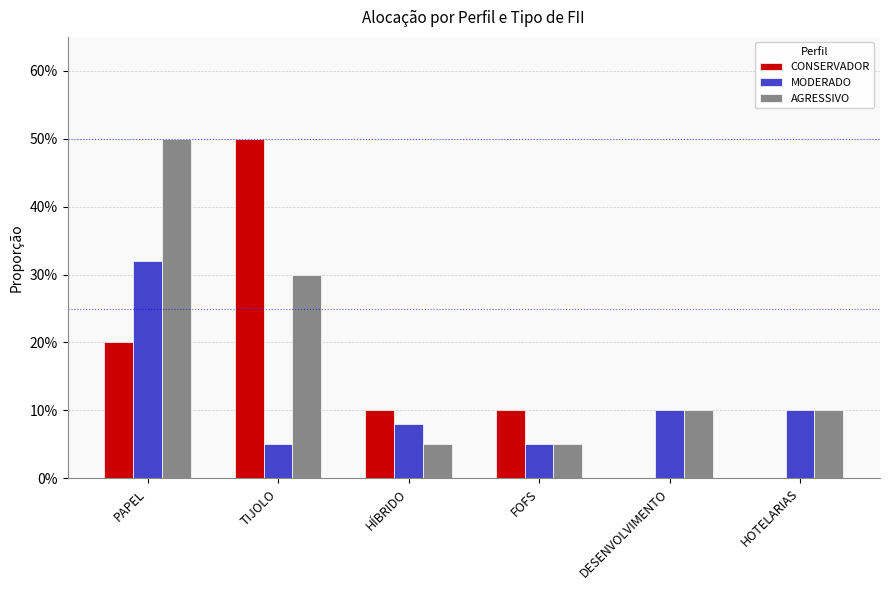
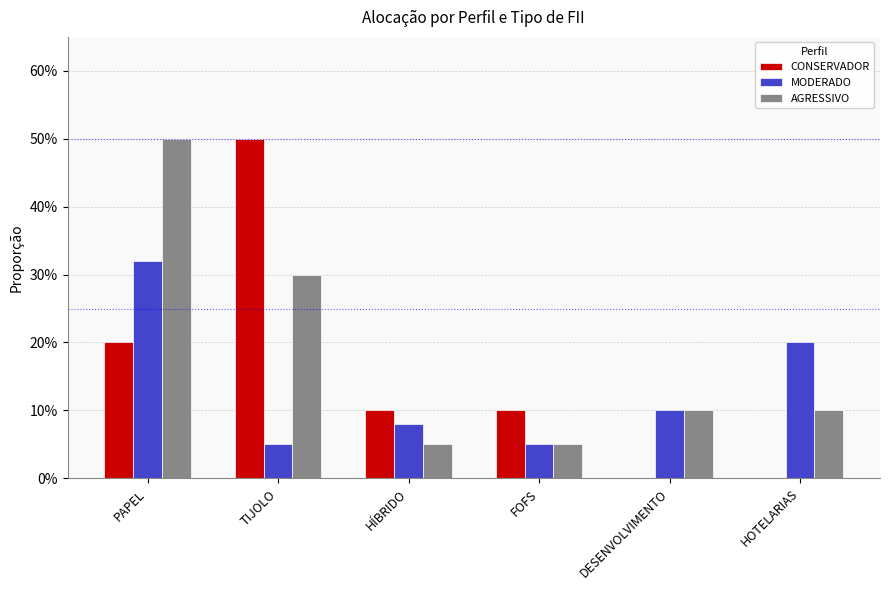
  {
    "CONSERVADOR": {
      "PAPEL": "20%",
      "TIJOLO": "50%",
      "HÍBRIDO": "10%",
      "FOFS": "10%",
      "DESENVOLVIMENTO": "0%",
      "HOTELARIAS": "0%"
    },
    "MODERADO": {
      "PAPEL": "32%",
      "TIJOLO": "5%",
      "HÍBRIDO": "8%",
      "FOFS": "5%",
      "DESENVOLVIMENTO": "10%",
-     "HOTELARIAS": "10%"
+     "HOTELARIAS": "20%"
    },
    "AGRESSIVO": {
      "PAPEL": "50%",
      "TIJOLO": "30%",
      "HÍBRIDO": "5%",
      "FOFS": "5%",
      "DESENVOLVIMENTO": "10%",
      "HOTELARIAS": "10%"
    }
  }
